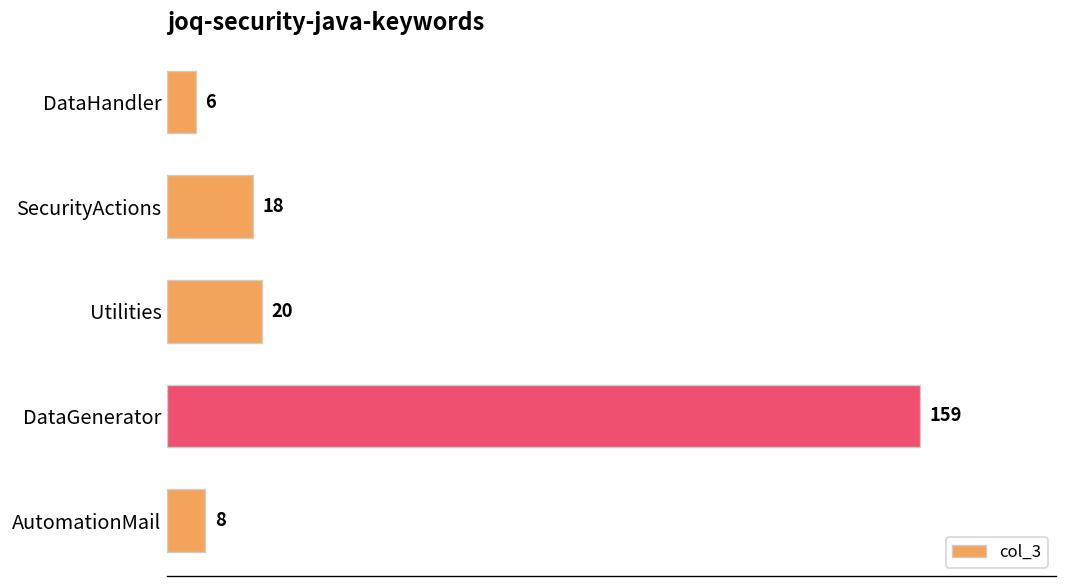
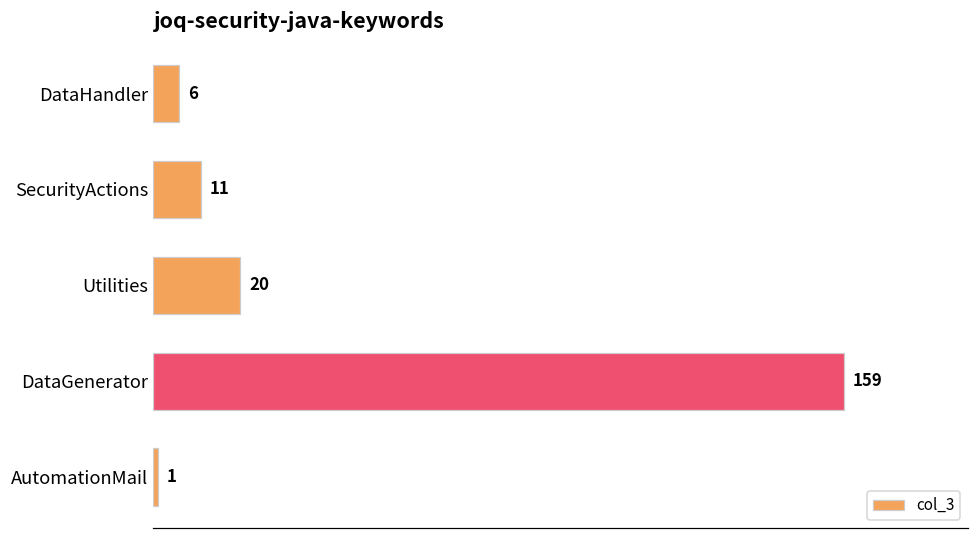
  {
    "DataHandler": 6,
-   "SecurityActions": 18,
+   "SecurityActions": 11,
    "Utilities": 20,
    "DataGenerator": 159,
-   "AutomationMail": 8
+   "AutomationMail": 1
  }
